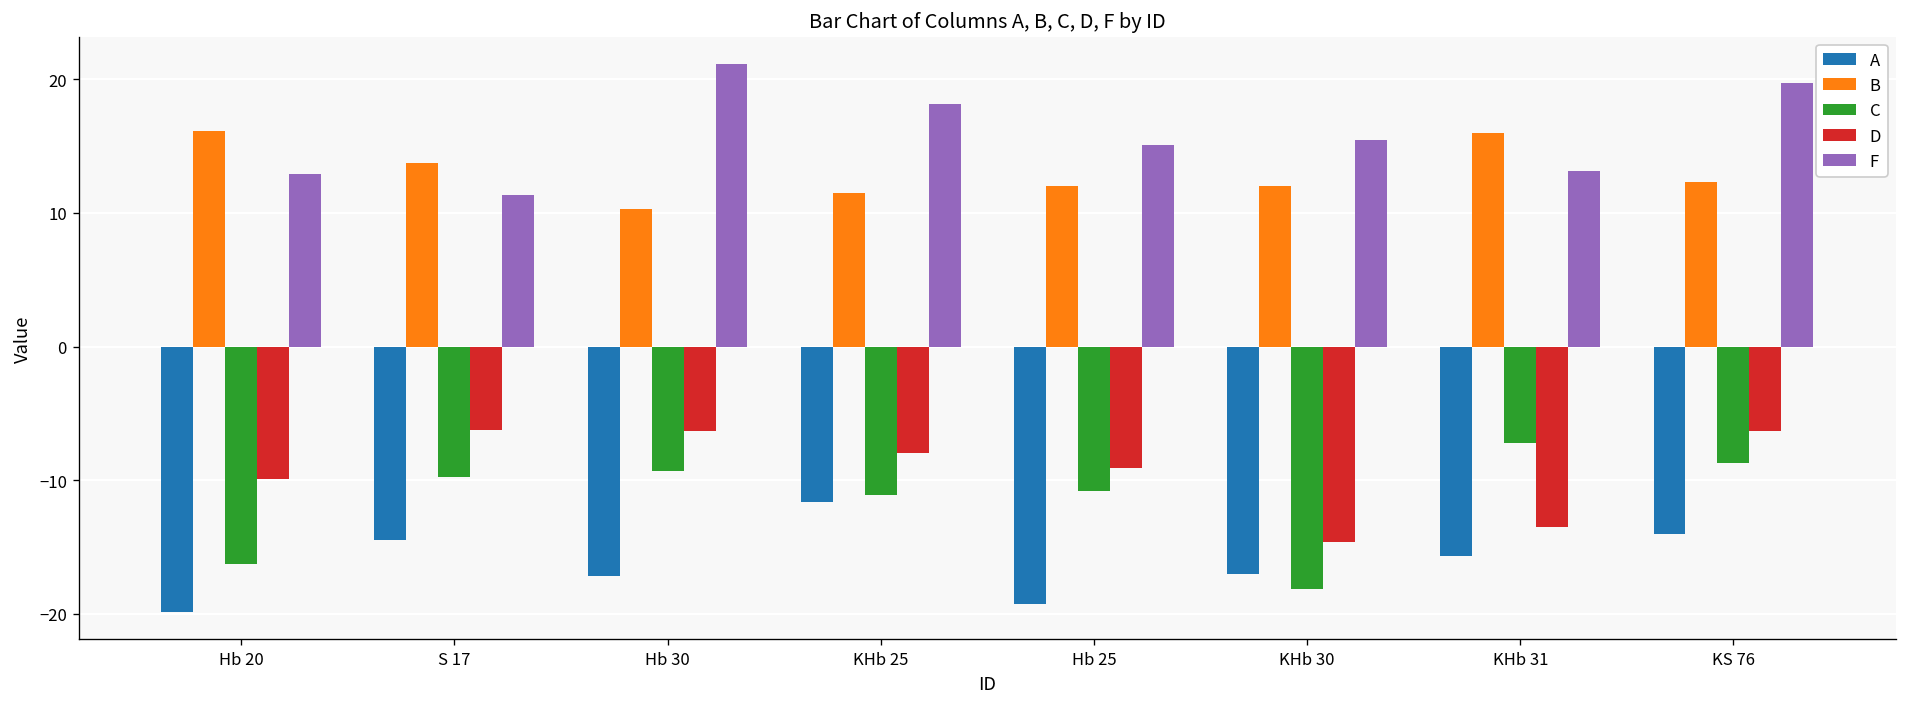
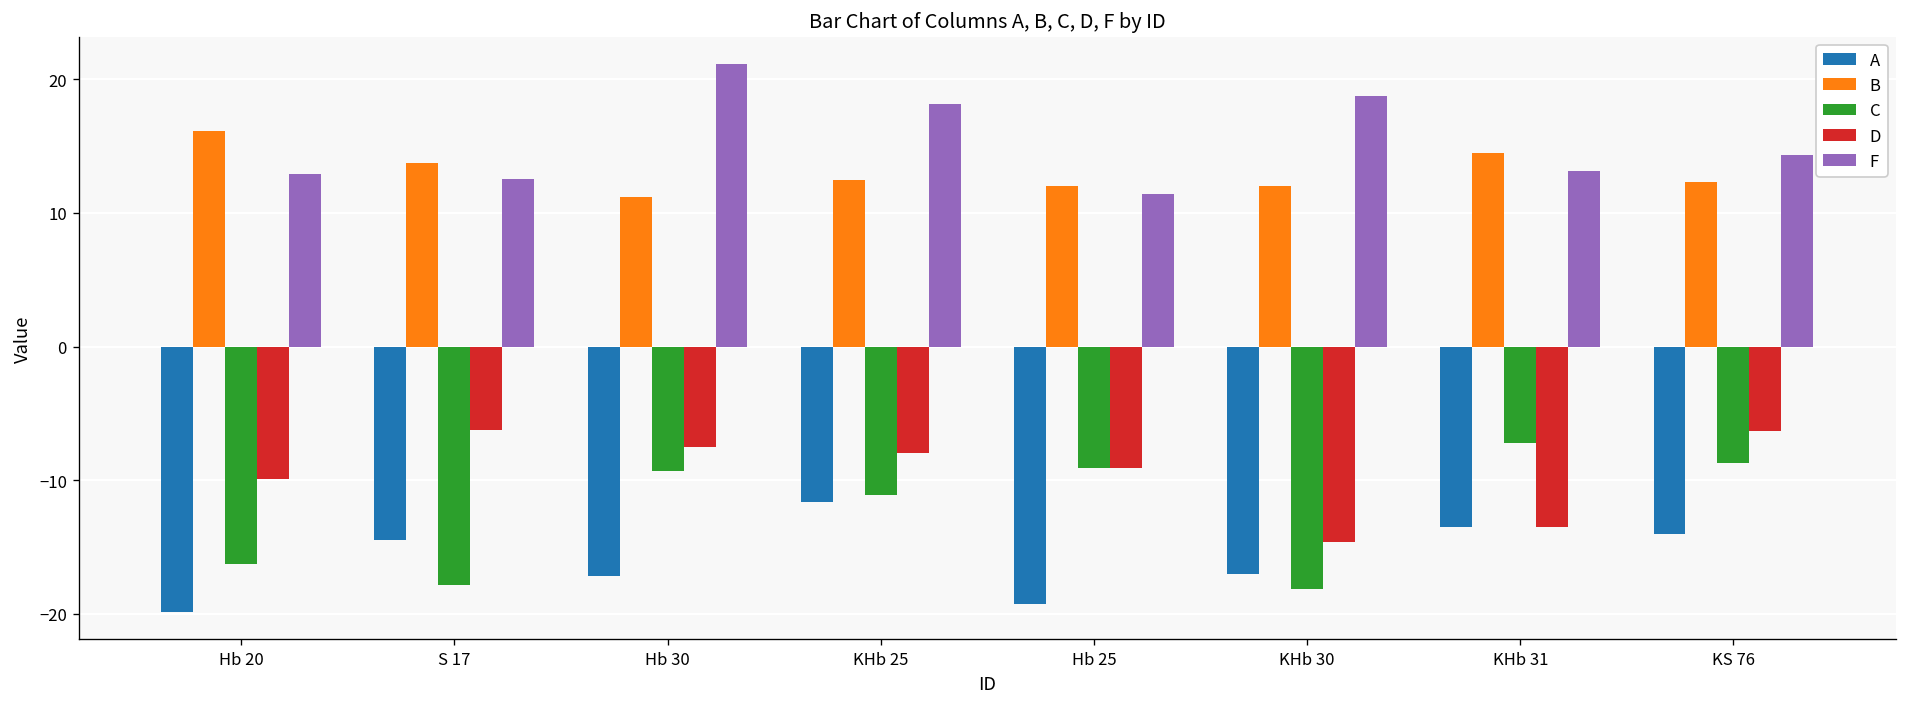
  {
    "A": {
      "Hb 20": -19.9,
      "S 17": -14.5,
      "Hb 30": -17.2,
      "KHb 25": -11.7,
      "Hb 25": -19.3,
      "KHb 30": -17.0,
-     "KHb 31": -15.7,
+     "KHb 31": -13.5,
      "KS 76": -14.0
    },
    "B": {
      "Hb 20": 16.1,
      "S 17": 13.7,
-     "Hb 30": 10.3,
-     "KHb 25": 11.5,
+     "Hb 30": 11.2,
+     "KHb 25": 12.5,
      "Hb 25": 12.0,
      "KHb 30": 12.0,
-     "KHb 31": 16.0,
+     "KHb 31": 14.5,
      "KS 76": 12.3
    },
    "C": {
      "Hb 20": -16.3,
-     "S 17": -9.8,
+     "S 17": -17.8,
      "Hb 30": -9.4,
      "KHb 25": -11.1,
-     "Hb 25": -10.8,
+     "Hb 25": -9.1,
      "KHb 30": -18.2,
      "KHb 31": -7.2,
      "KS 76": -8.7
    },
    "D": {
      "Hb 20": -9.9,
      "S 17": -6.2,
-     "Hb 30": -6.4,
+     "Hb 30": -7.5,
      "KHb 25": -8.0,
      "Hb 25": -9.1,
      "KHb 30": -14.6,
      "KHb 31": -13.5,
      "KS 76": -6.3
    },
    "F": {
      "Hb 20": 12.9,
-     "S 17": 11.3,
+     "S 17": 12.6,
      "Hb 30": 21.2,
      "KHb 25": 18.2,
-     "Hb 25": 15.1,
-     "KHb 30": 15.5,
+     "Hb 25": 11.4,
+     "KHb 30": 18.7,
      "KHb 31": 13.1,
-     "KS 76": 19.7
+     "KS 76": 14.4
    }
  }
